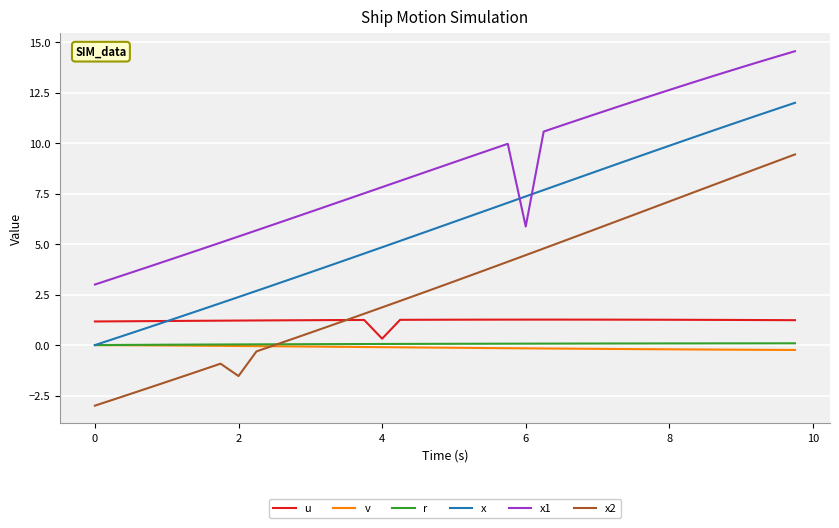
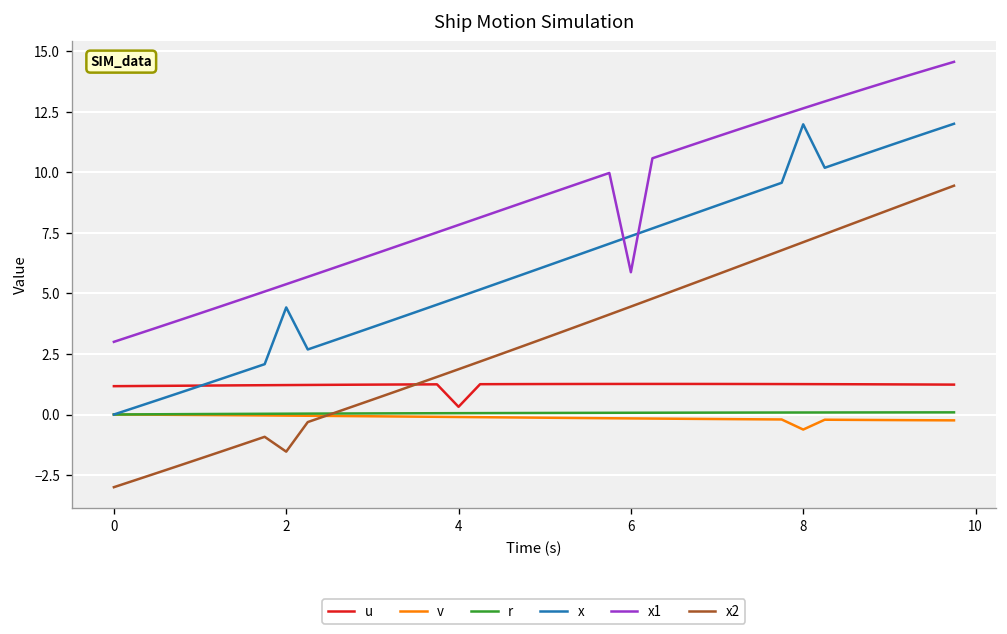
  {
    "u": {
      "0": 1.2,
      "2": 1.2,
      "4": 0.3,
      "6": 1.3,
      "8": 1.3
    },
    "v": {
      "4": -0.1,
      "6": -0.2,
-     "8": -0.2
+     "8": -0.6
    },
    "r": {
      "4": 0.1,
      "6": 0.1,
      "8": 0.1
    },
    "x": {
-     "2": 2.4,
+     "2": 4.4,
      "4": 4.8,
      "6": 7.4,
-     "8": 9.9
+     "8": 12.0
    },
    "x1": {
      "0": 3.0,
      "2": 5.4,
      "4": 7.8,
      "6": 5.9,
      "8": 12.6
    },
    "x2": {
      "0": -3.0,
      "2": -1.5,
      "4": 1.9,
      "6": 4.5,
      "8": 7.1
    }
  }
